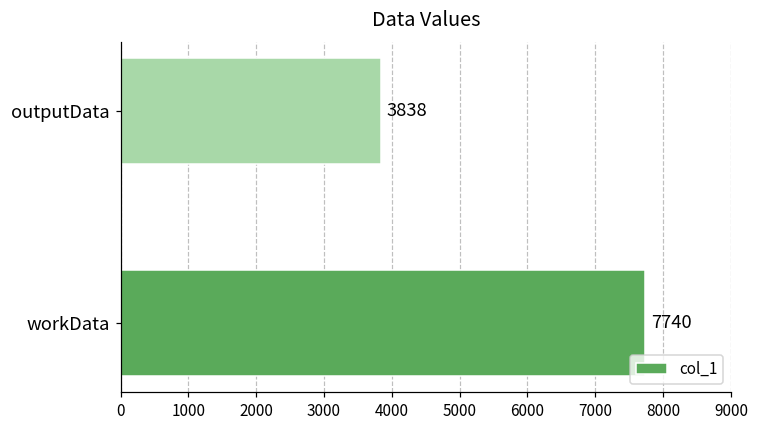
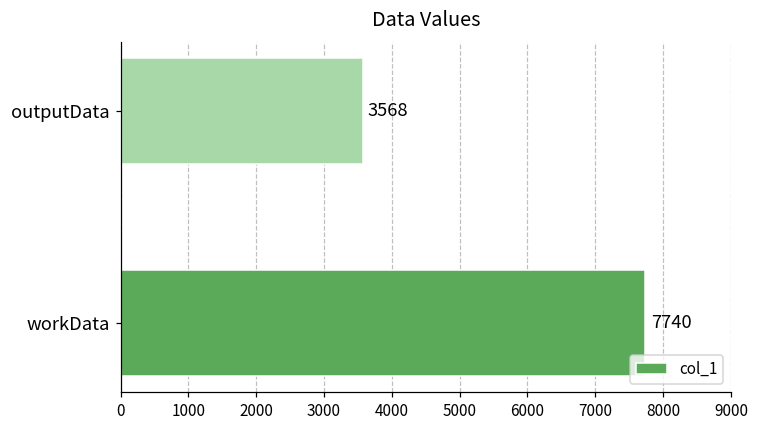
  {
-   "outputData": 3838,
+   "outputData": 3568,
    "workData": 7740
  }
